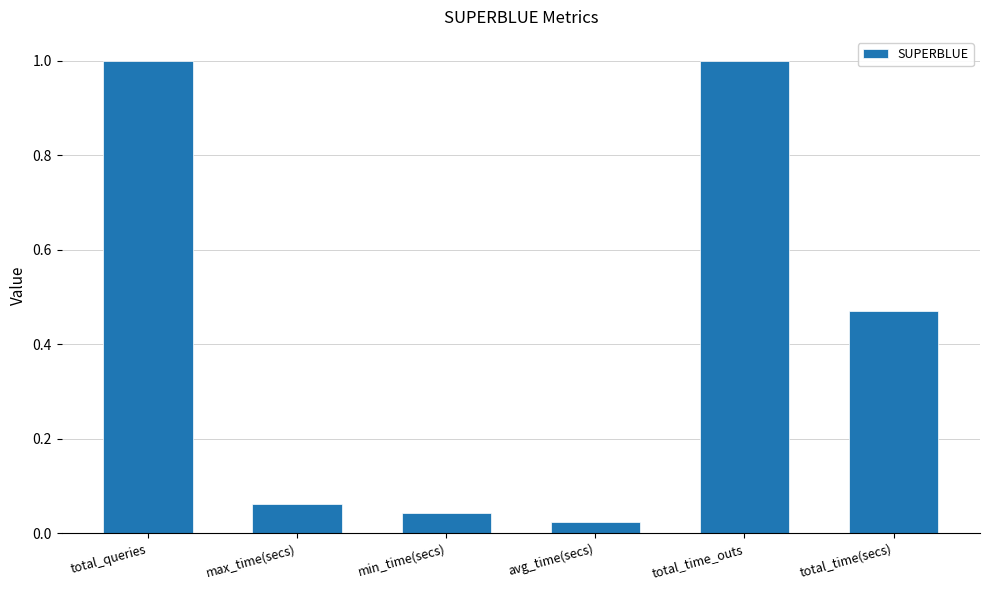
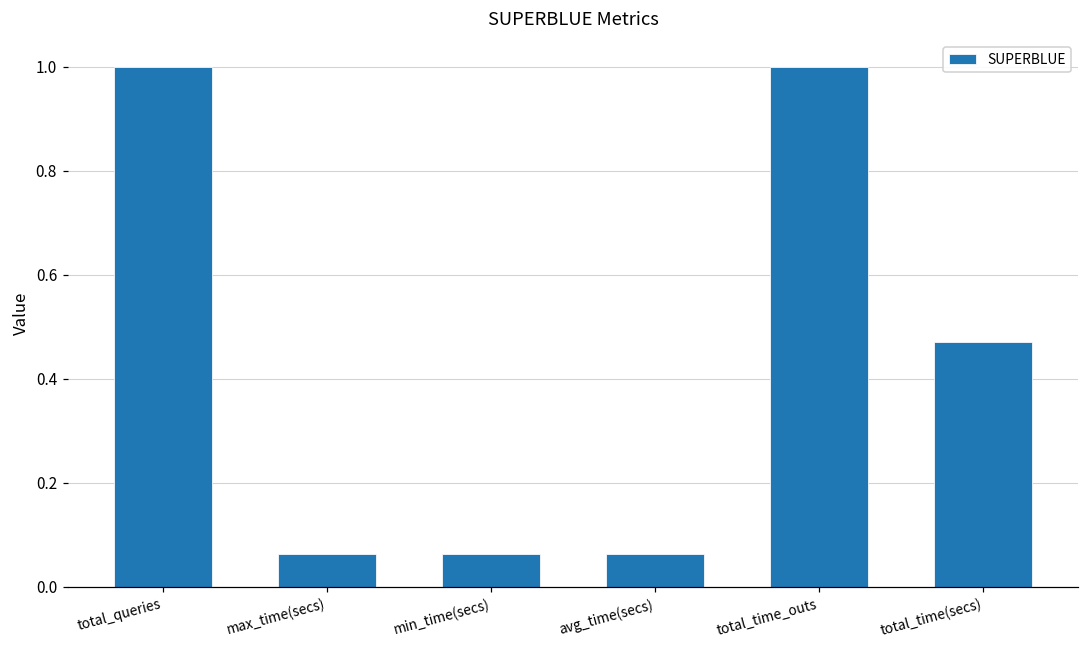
  {
    "total_queries": 1.00,
    "max_time(secs)": 0.06,
-   "min_time(secs)": 0.04,
-   "avg_time(secs)": 0.02,
+   "min_time(secs)": 0.06,
+   "avg_time(secs)": 0.06,
    "total_time_outs": 1.00,
    "total_time(secs)": 0.47
  }
